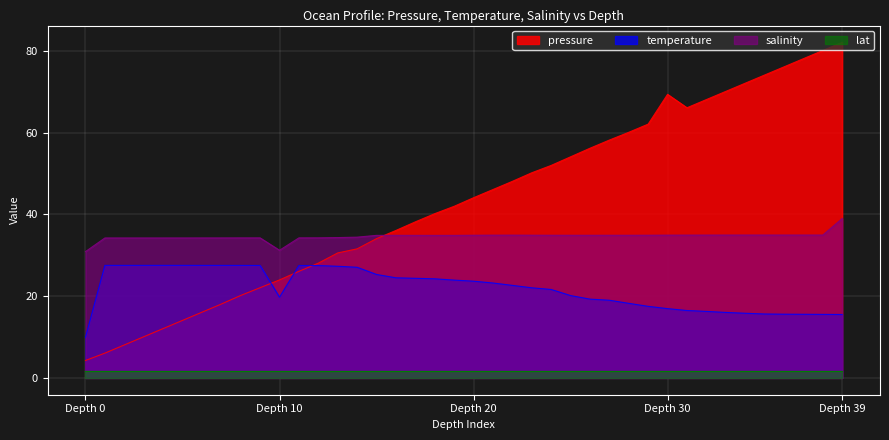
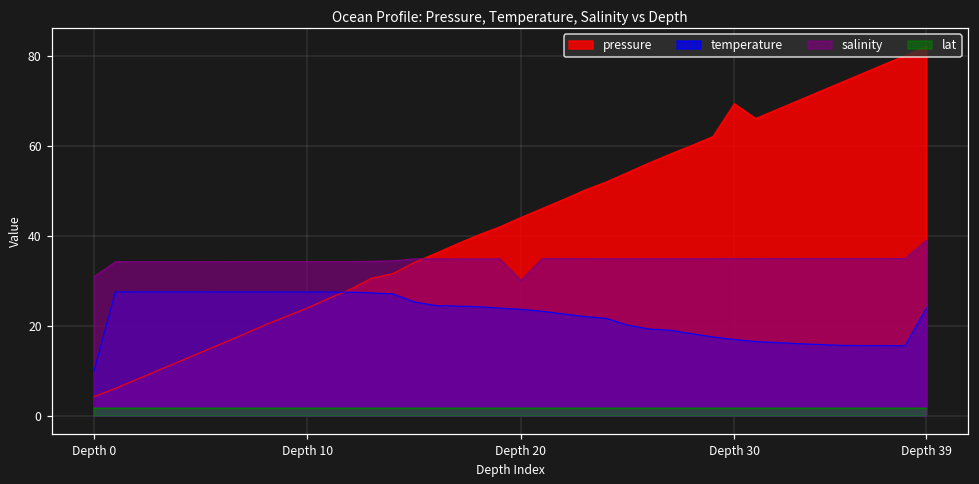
  {
    "pressure": {
      "Depth 0": 4,
      "Depth 10": 24,
      "Depth 20": 44,
      "Depth 30": 69
    },
    "temperature": {
      "Depth 0": 10,
-     "Depth 10": 20,
+     "Depth 10": 27,
      "Depth 20": 24,
      "Depth 30": 17,
-     "Depth 39": 16
+     "Depth 39": 24
    },
    "salinity": {
      "Depth 0": 31,
-     "Depth 10": 31,
-     "Depth 20": 35,
+     "Depth 10": 34,
+     "Depth 20": 30,
      "Depth 30": 35,
      "Depth 39": 39
    },
    "lat": {
      "Depth 0": 2,
      "Depth 10": 2,
      "Depth 20": 2,
      "Depth 30": 2,
      "Depth 39": 2
    }
  }
